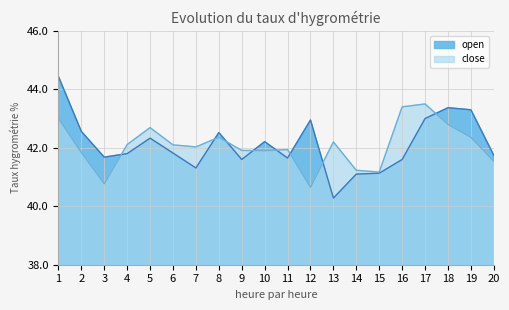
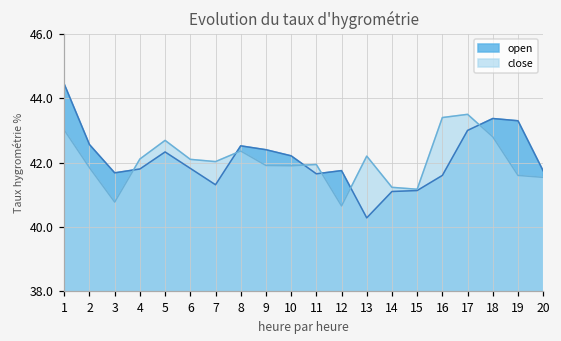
  {
    "open": {
      "1": 44.4,
      "2": 42.6,
      "3": 41.7,
      "4": 41.8,
      "5": 42.3,
      "6": 41.8,
      "7": 41.3,
      "8": 42.5,
-     "9": 41.6,
+     "9": 42.4,
      "10": 42.2,
      "11": 41.7,
-     "12": 43.0,
+     "12": 41.8,
      "13": 40.3,
      "14": 41.1,
      "16": 41.6,
      "17": 43.0,
      "18": 43.4,
      "19": 43.3,
      "20": 41.7
    },
    "close": {
      "1": 43.0,
      "2": 41.8,
      "3": 40.8,
      "4": 42.1,
      "5": 42.7,
      "6": 42.1,
      "7": 42.0,
      "8": 42.4,
      "9": 41.9,
      "10": 41.9,
      "11": 41.9,
      "12": 40.7,
      "13": 42.2,
      "14": 41.2,
      "16": 43.4,
      "17": 43.5,
      "18": 42.8,
-     "19": 42.4,
+     "19": 41.6,
      "20": 41.5
    }
  }
